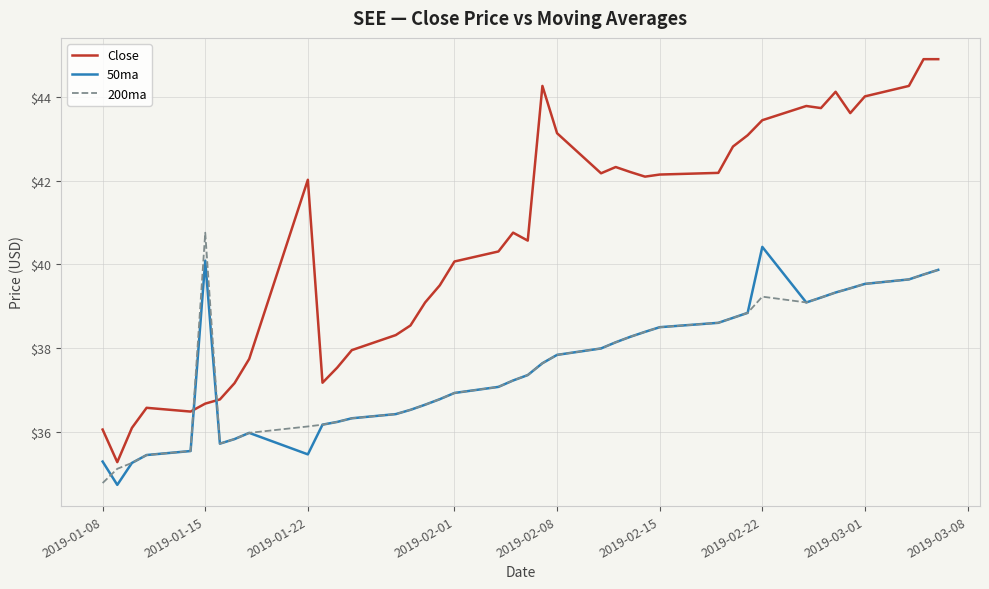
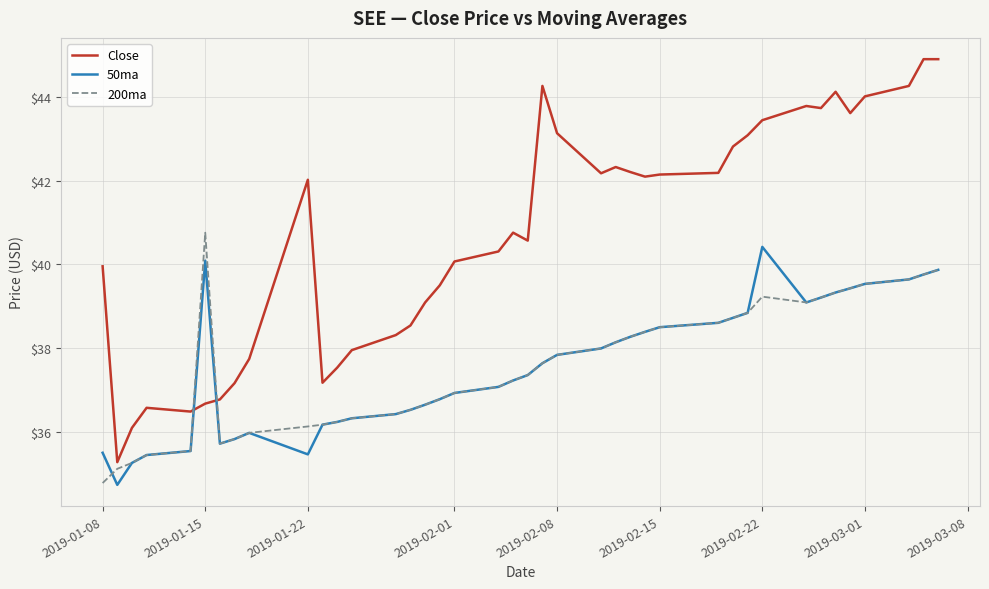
  {
    "Close": {
-     "2019-01-08": "$36.0",
+     "2019-01-08": "$40.0",
      "2019-01-15": "$36.7",
      "2019-01-22": "$42.0",
      "2019-02-01": "$40.1",
      "2019-02-08": "$43.1",
      "2019-02-15": "$42.2",
      "2019-02-22": "$43.5",
      "2019-03-01": "$44.0"
    },
    "50ma": {
-     "2019-01-08": "$35.3",
+     "2019-01-08": "$35.5",
      "2019-01-15": "$40.1",
      "2019-01-22": "$35.5",
      "2019-02-22": "$40.4"
    },
    "200ma": {
      "2019-01-08": "$34.8",
      "2019-01-15": "$40.8",
      "2019-01-22": "$36.1",
      "2019-02-22": "$39.2"
    }
  }
